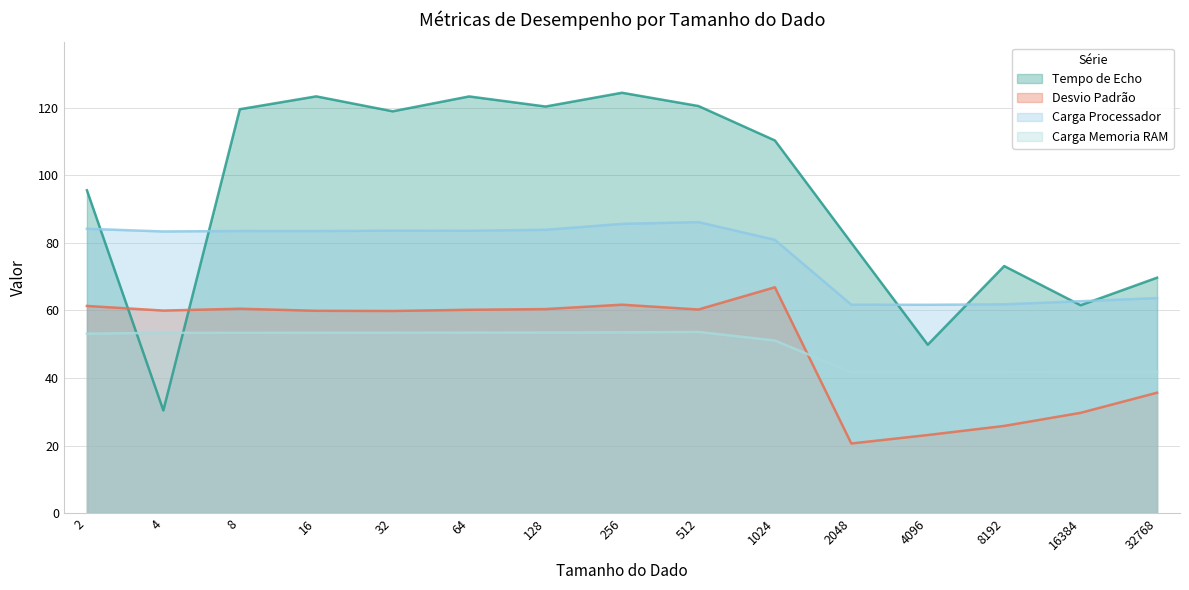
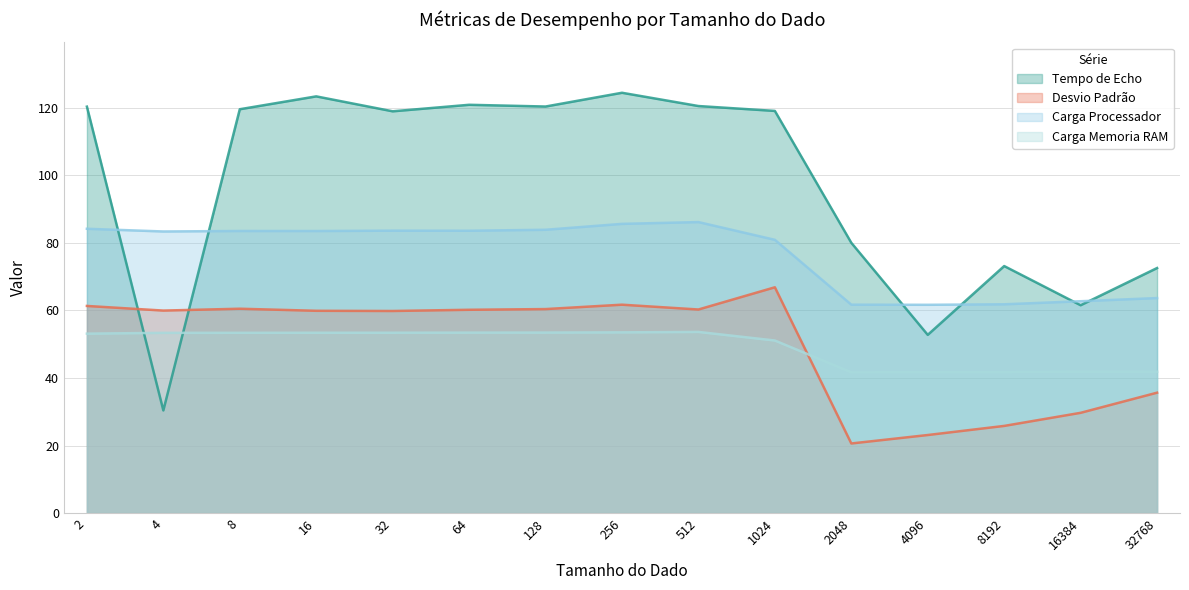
  {
    "Tempo de Echo": {
-     "2": 96,
+     "2": 120,
      "4": 30,
      "8": 120,
      "16": 123,
      "32": 119,
-     "64": 123,
+     "64": 121,
      "128": 120,
      "256": 124,
      "512": 120,
-     "1024": 110,
+     "1024": 119,
      "2048": 80,
-     "4096": 50,
+     "4096": 53,
      "8192": 73,
      "16384": 62,
-     "32768": 70
+     "32768": 73
    },
    "Desvio Padrão": {
      "2": 61,
      "4": 60,
      "8": 60,
      "16": 60,
      "32": 60,
      "64": 60,
      "128": 60,
      "256": 62,
      "512": 60,
      "1024": 67,
      "2048": 21,
      "4096": 23,
      "8192": 26,
      "16384": 30,
      "32768": 36
    }
  }
